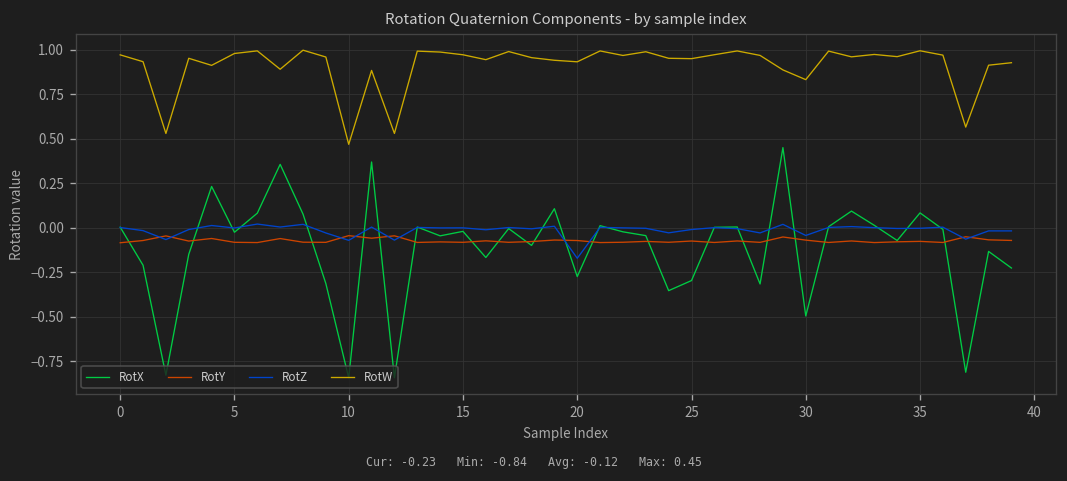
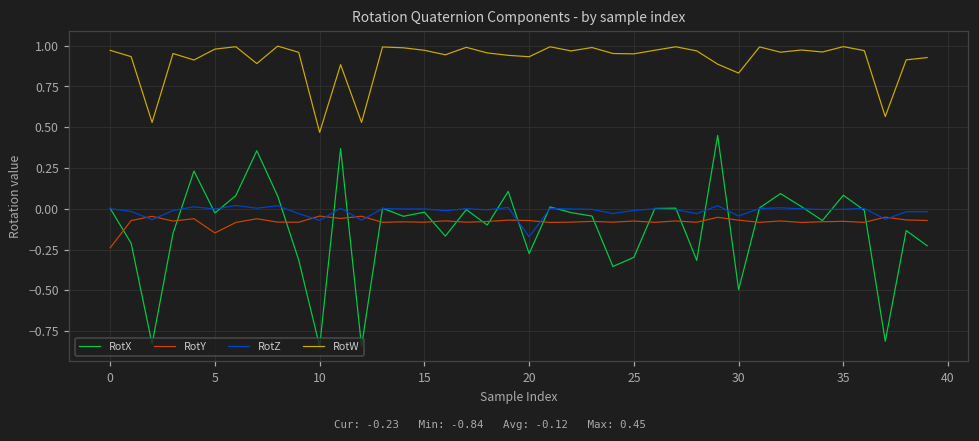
  {
    "RotX": {
      "5": -0.03,
      "15": -0.02,
      "20": -0.27,
      "25": -0.30,
      "30": -0.50,
      "35": 0.08
    },
    "RotY": {
-     "0": -0.08,
-     "5": -0.08,
+     "0": -0.24,
+     "5": -0.15,
      "10": -0.04,
      "15": -0.08,
      "20": -0.07,
      "25": -0.08,
      "30": -0.07,
      "35": -0.08
    },
    "RotZ": {
      "5": 0.00,
      "10": -0.07,
      "15": 0.00,
      "20": -0.17,
      "25": -0.01,
      "30": -0.04,
      "35": 0.00
    },
    "RotW": {
      "0": 0.97,
      "5": 0.98,
      "10": 0.47,
      "15": 0.97,
      "20": 0.93,
      "25": 0.95,
      "30": 0.83,
      "35": 0.99
    }
  }
